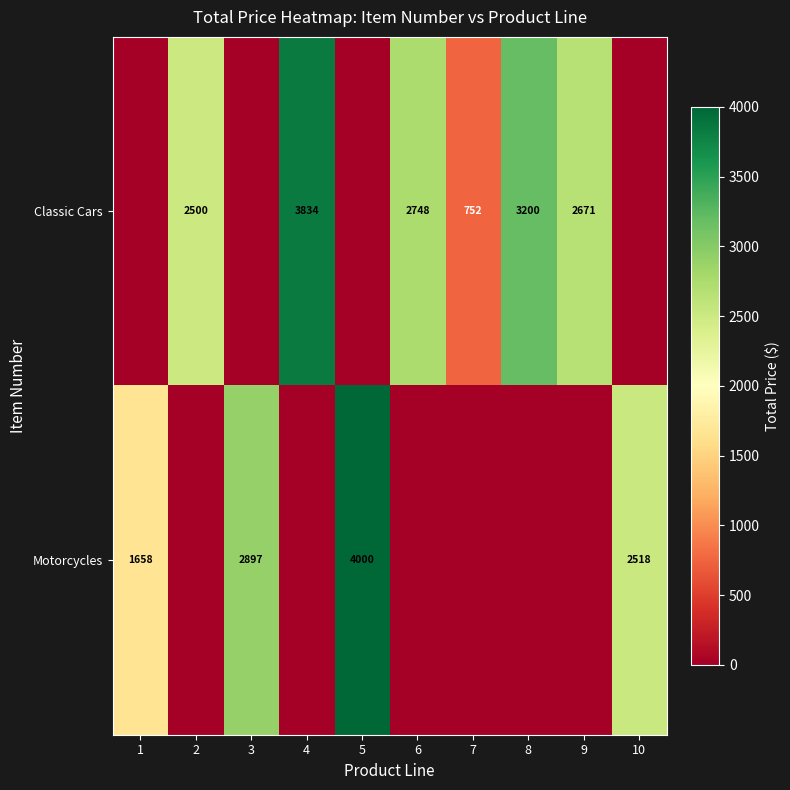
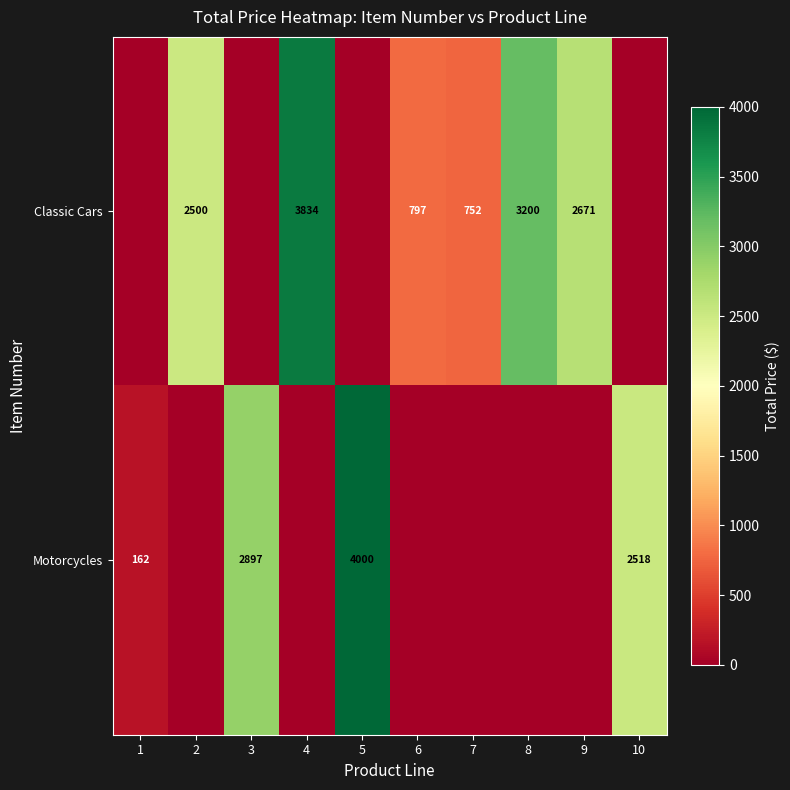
  {
    "Classic Cars": {
      "2": 2500,
      "4": 3834,
-     "6": 2748,
+     "6": 797,
      "7": 752,
      "8": 3200,
      "9": 2671
    },
    "Motorcycles": {
-     "1": 1658,
+     "1": 162,
      "3": 2897,
      "5": 4000,
      "10": 2518
    }
  }
